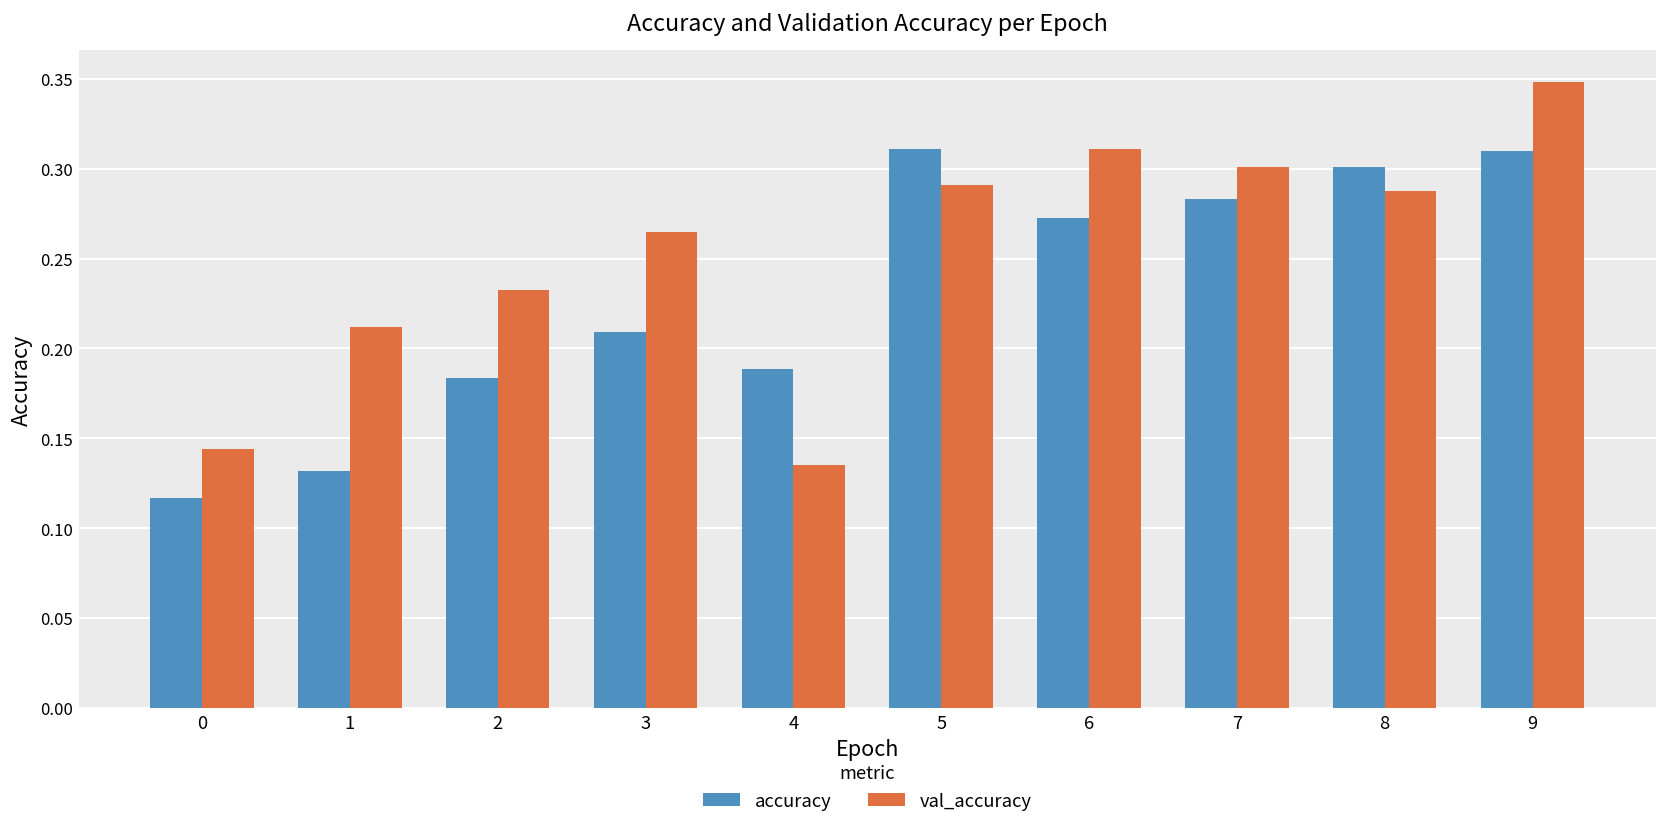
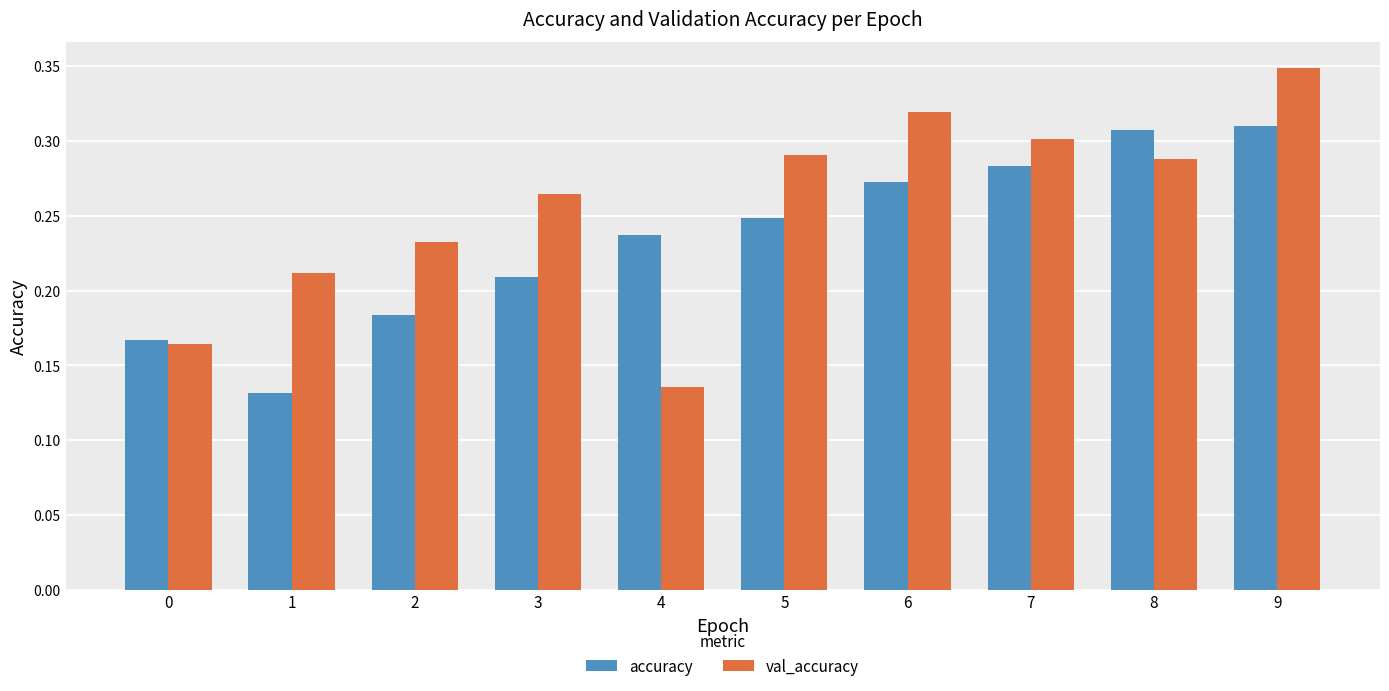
  {
    "accuracy": {
-     "0": 0.117,
+     "0": 0.167,
      "1": 0.132,
      "2": 0.183,
      "3": 0.209,
-     "4": 0.189,
-     "5": 0.311,
+     "4": 0.237,
+     "5": 0.248,
      "6": 0.273,
      "7": 0.283,
-     "8": 0.301,
+     "8": 0.307,
      "9": 0.310
    },
    "val_accuracy": {
-     "0": 0.144,
+     "0": 0.164,
      "1": 0.212,
      "2": 0.232,
      "3": 0.265,
      "4": 0.135,
      "5": 0.291,
-     "6": 0.311,
+     "6": 0.319,
      "7": 0.301,
      "8": 0.288,
      "9": 0.349
    }
  }
